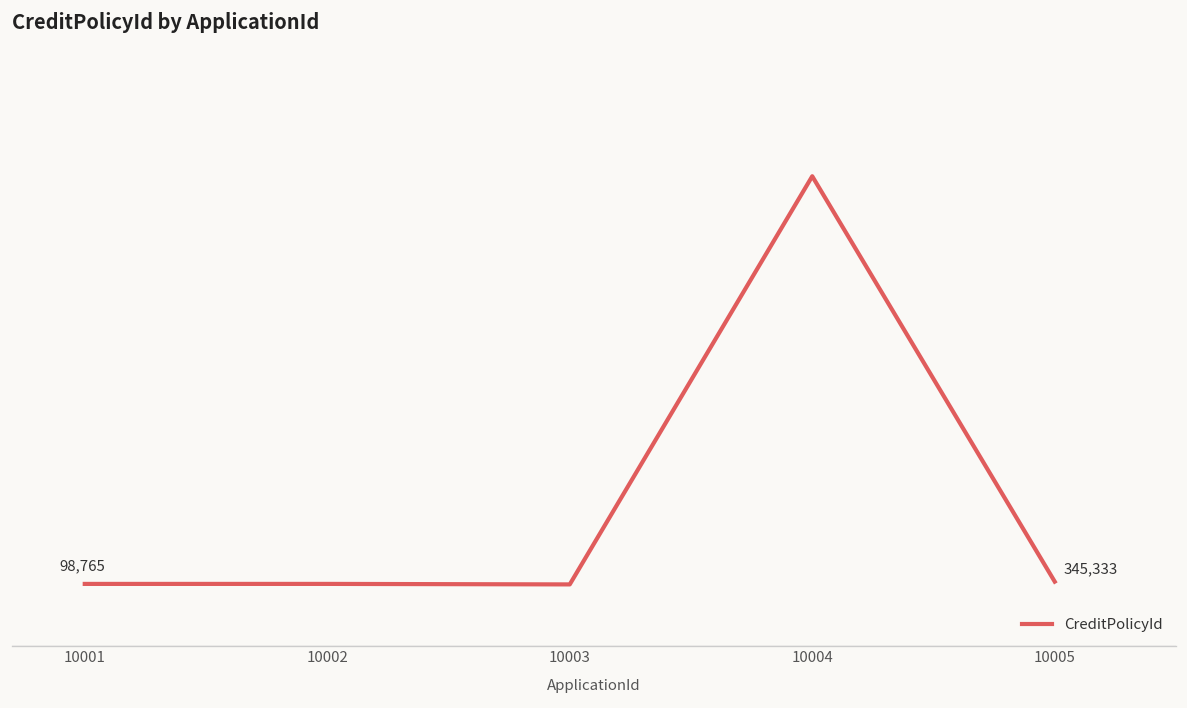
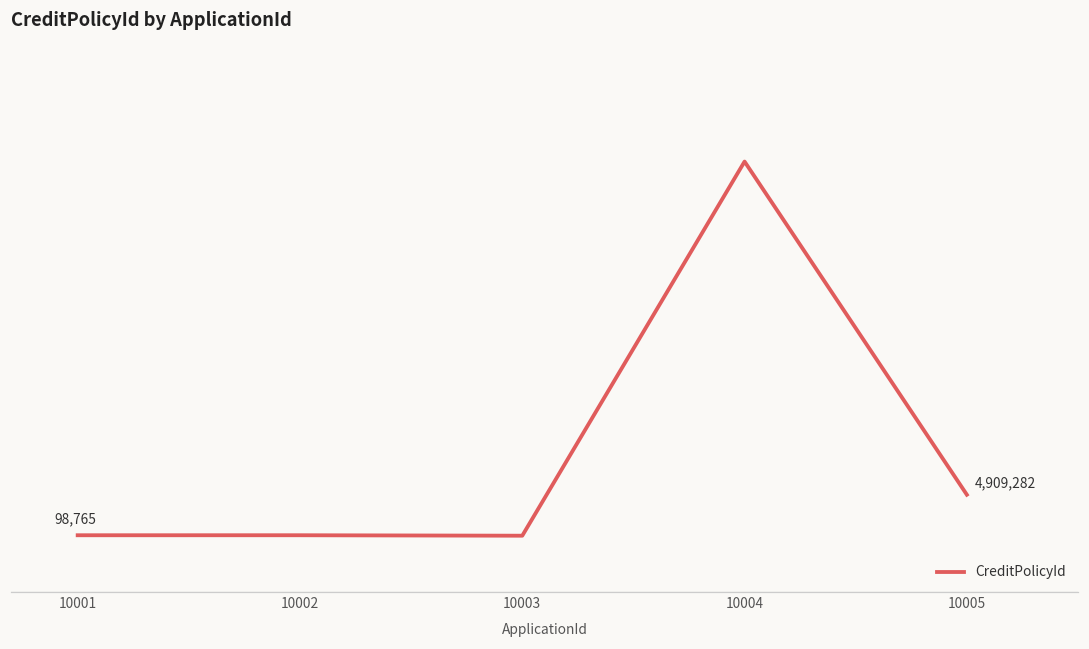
  {
    "10001": "98,765",
-   "10005": "345,333"
+   "10005": "4,909,282"
  }
